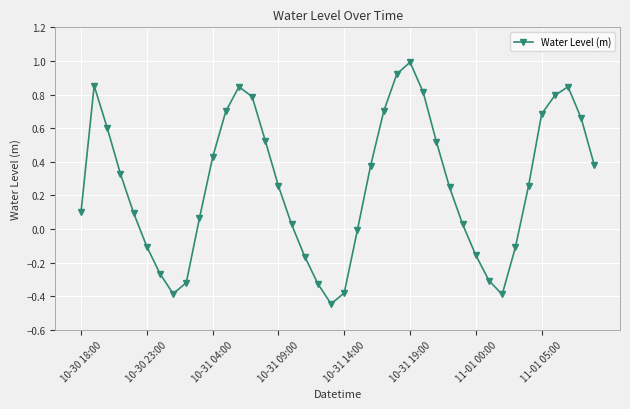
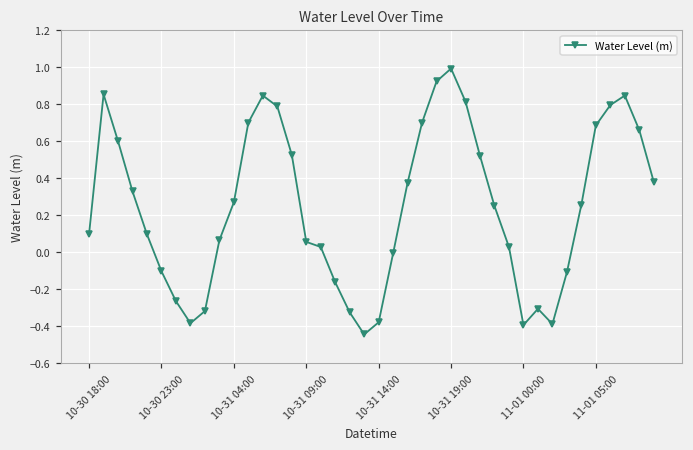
  {
    "10-30 18:00": 0.10,
    "10-30 23:00": -0.11,
-   "10-31 04:00": 0.43,
-   "10-31 09:00": 0.26,
+   "10-31 04:00": 0.27,
+   "10-31 09:00": 0.05,
    "10-31 14:00": -0.38,
    "10-31 19:00": 0.99,
-   "11-01 00:00": -0.16,
+   "11-01 00:00": -0.40,
    "11-01 05:00": 0.68
  }
